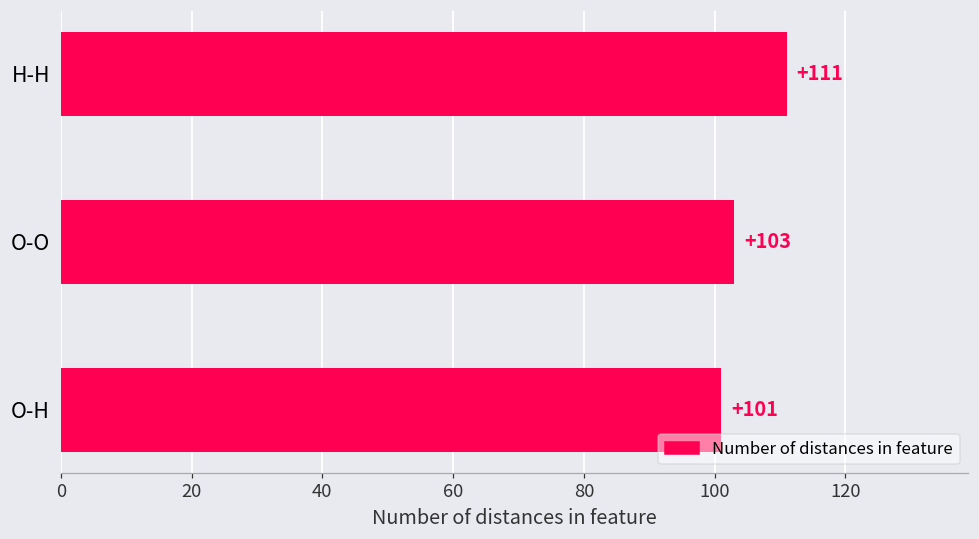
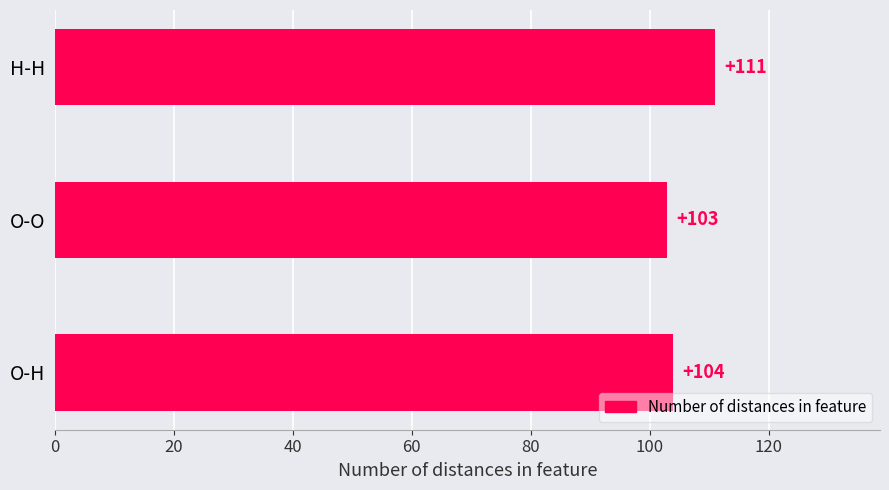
  {
    "H-H": "+111",
    "O-O": "+103",
-   "O-H": "+101"
+   "O-H": "+104"
  }
